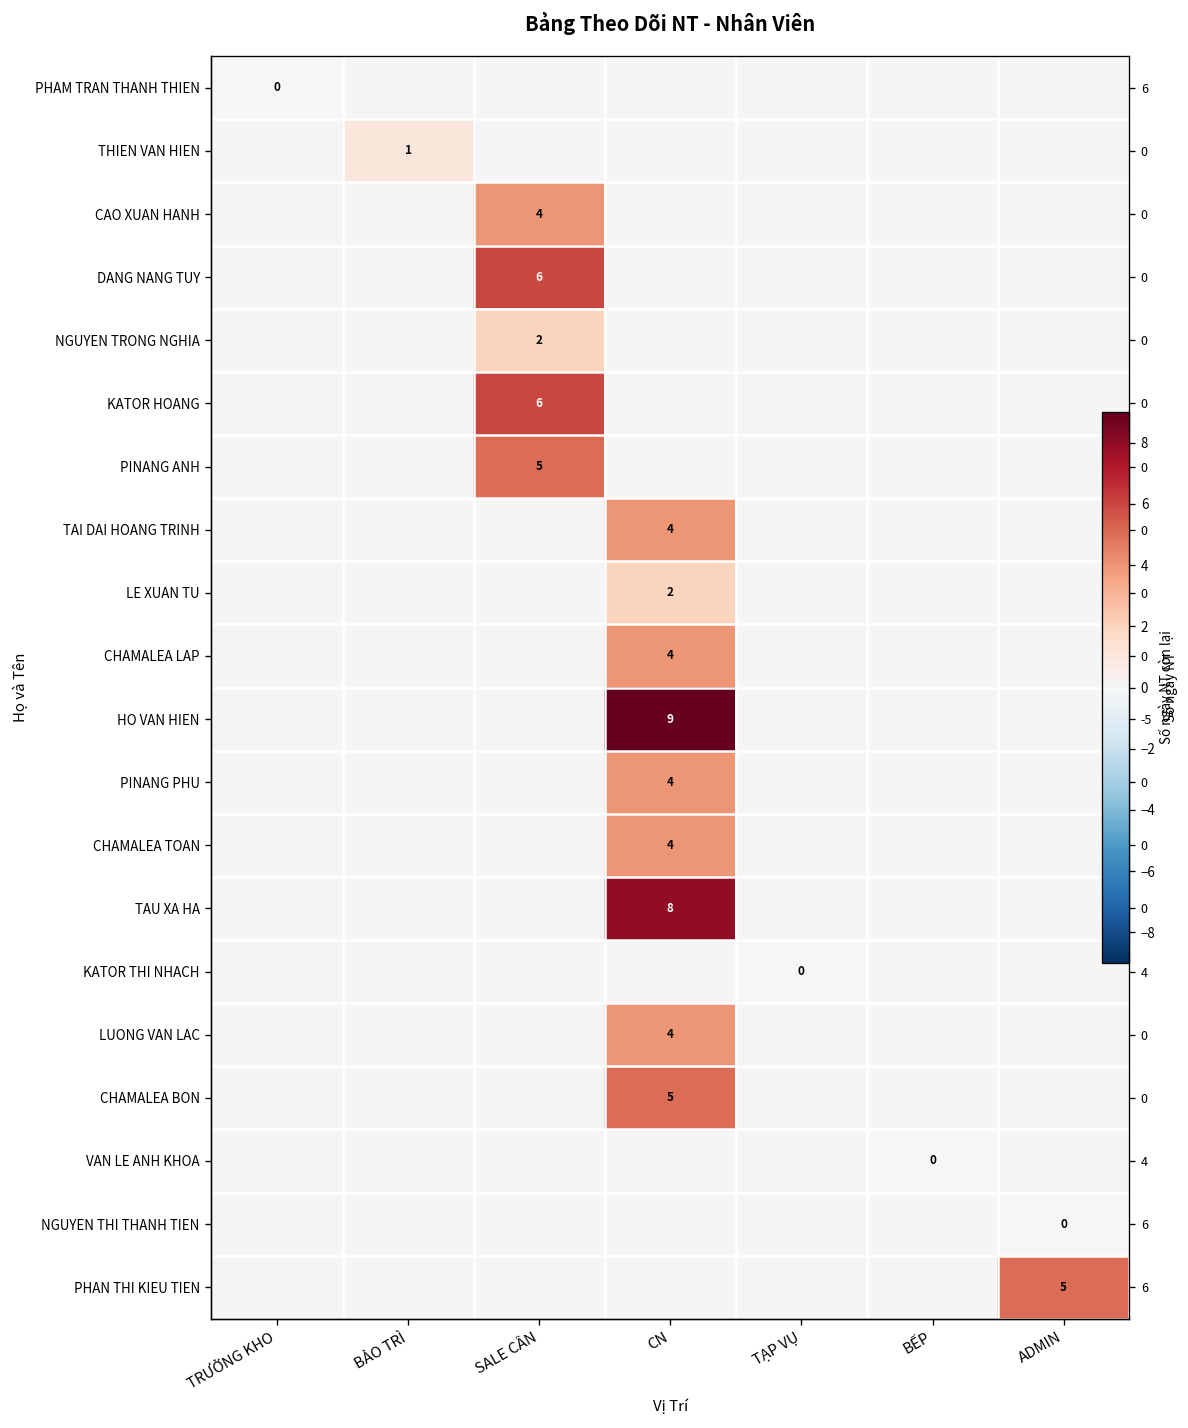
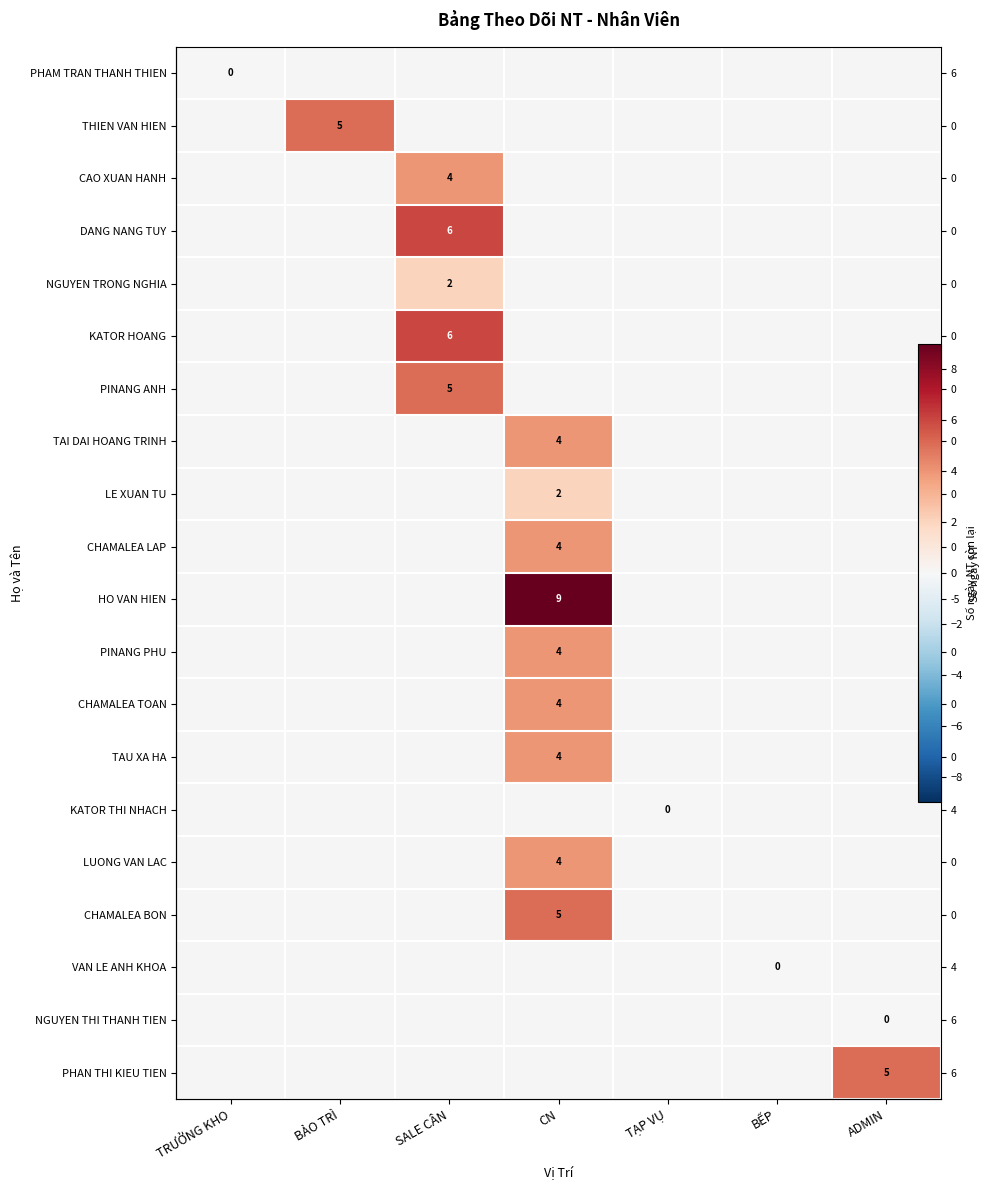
  {
    "PHAM TRAN THANH THIEN": {
      "TRƯỞNG KHO": 0
    },
    "THIEN VAN HIEN": {
-     "BẢO TRÌ": 1
+     "BẢO TRÌ": 5
    },
    "CAO XUAN HANH": {
      "SALE CÂN": 4
    },
    "DANG NANG TUY": {
      "SALE CÂN": 6
    },
    "NGUYEN TRONG NGHIA": {
      "SALE CÂN": 2
    },
    "KATOR HOANG": {
      "SALE CÂN": 6
    },
    "PINANG ANH": {
      "SALE CÂN": 5
    },
    "TAI DAI HOANG TRINH": {
      "CN": 4
    },
    "LE XUAN TU": {
      "CN": 2
    },
    "CHAMALEA LAP": {
      "CN": 4
    },
    "HO VAN HIEN": {
      "CN": 9
    },
    "PINANG PHU": {
      "CN": 4
    },
    "CHAMALEA TOAN": {
      "CN": 4
    },
    "TAU XA HA": {
-     "CN": 8
+     "CN": 4
    },
    "KATOR THI NHACH": {
      "TẠP VỤ": 0
    },
    "LUONG VAN LAC": {
      "CN": 4
    },
    "CHAMALEA BON": {
      "CN": 5
    },
    "VAN LE ANH KHOA": {
      "BẾP": 0
    },
    "NGUYEN THI THANH TIEN": {
      "ADMIN": 0
    },
    "PHAN THI KIEU TIEN": {
      "ADMIN": 5
    }
  }
